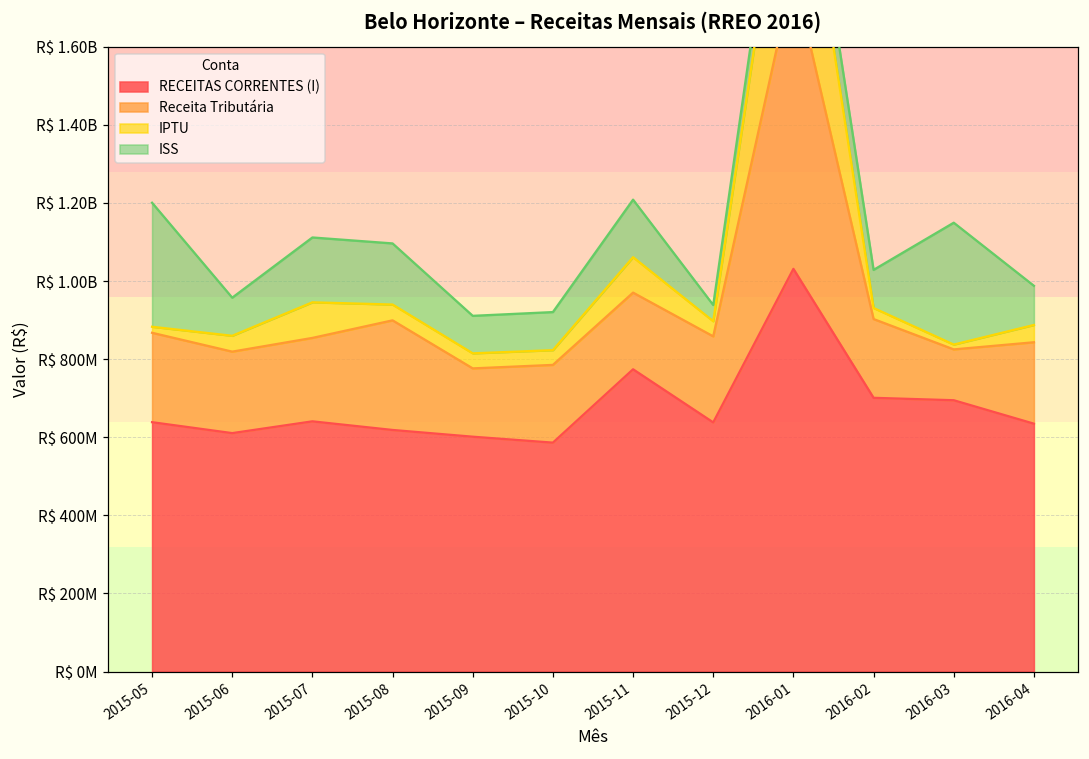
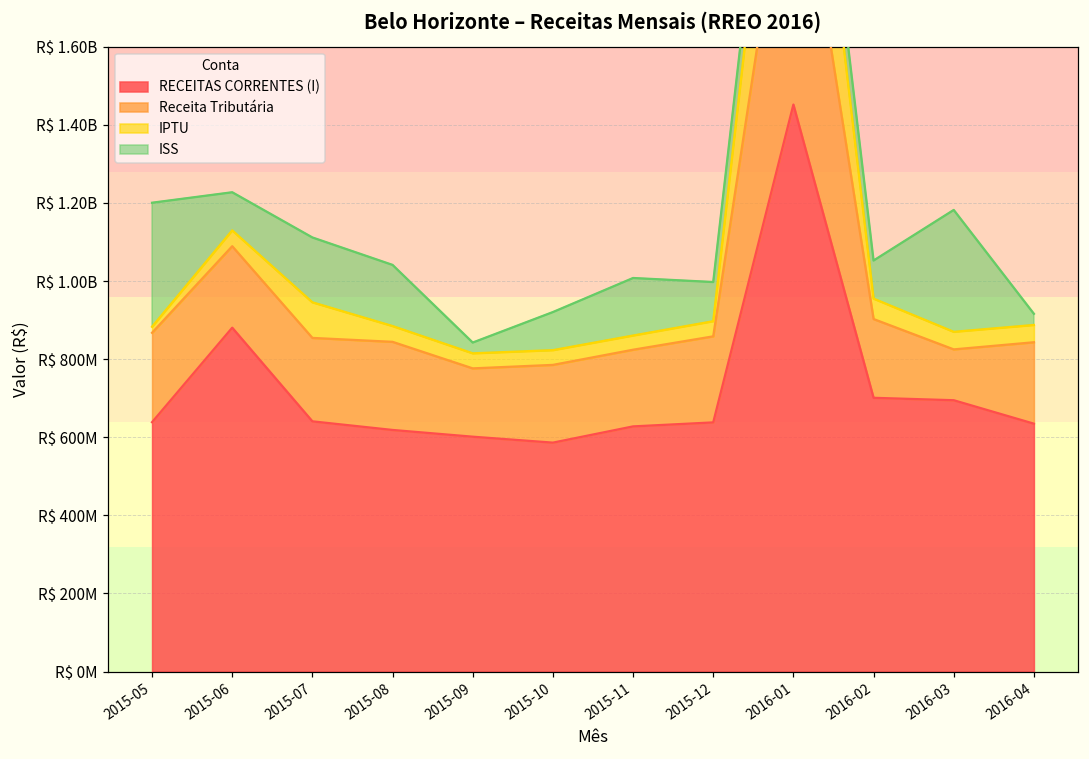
  {
    "RECEITAS CORRENTES (I)": {
      "2015-05": "R$ 640000000",
-     "2015-06": "R$ 610000000",
+     "2015-06": "R$ 880000000",
      "2015-07": "R$ 640000000",
      "2015-08": "R$ 620000000",
      "2015-09": "R$ 600000000",
      "2015-10": "R$ 590000000",
-     "2015-11": "R$ 770000000",
+     "2015-11": "R$ 630000000",
      "2015-12": "R$ 640000000",
-     "2016-01": "R$ 1030000000",
+     "2016-01": "R$ 1450000000",
      "2016-02": "R$ 700000000",
      "2016-03": "R$ 690000000",
      "2016-04": "R$ 630000000"
    },
    "Receita Tributária": {
      "2015-05": "R$ 230000000",
      "2015-06": "R$ 210000000",
      "2015-07": "R$ 210000000",
-     "2015-08": "R$ 280000000",
+     "2015-08": "R$ 230000000",
      "2015-09": "R$ 170000000",
      "2015-10": "R$ 200000000",
      "2015-11": "R$ 200000000",
      "2015-12": "R$ 220000000",
      "2016-02": "R$ 200000000",
      "2016-03": "R$ 130000000",
      "2016-04": "R$ 210000000"
    },
    "IPTU": {
      "2015-05": "R$ 20000000",
      "2015-06": "R$ 40000000",
      "2015-07": "R$ 90000000",
      "2015-08": "R$ 40000000",
      "2015-09": "R$ 40000000",
      "2015-10": "R$ 40000000",
-     "2015-11": "R$ 90000000",
+     "2015-11": "R$ 40000000",
      "2015-12": "R$ 40000000",
-     "2016-02": "R$ 30000000",
-     "2016-03": "R$ 10000000",
+     "2016-02": "R$ 50000000",
+     "2016-03": "R$ 40000000",
      "2016-04": "R$ 40000000"
    },
    "ISS": {
      "2015-05": "R$ 320000000",
      "2015-06": "R$ 100000000",
      "2015-07": "R$ 170000000",
      "2015-08": "R$ 160000000",
-     "2015-09": "R$ 100000000",
+     "2015-09": "R$ 30000000",
      "2015-10": "R$ 100000000",
      "2015-11": "R$ 150000000",
-     "2015-12": "R$ 40000000",
+     "2015-12": "R$ 100000000",
      "2016-02": "R$ 100000000",
      "2016-03": "R$ 310000000",
-     "2016-04": "R$ 100000000"
+     "2016-04": "R$ 30000000"
    }
  }
